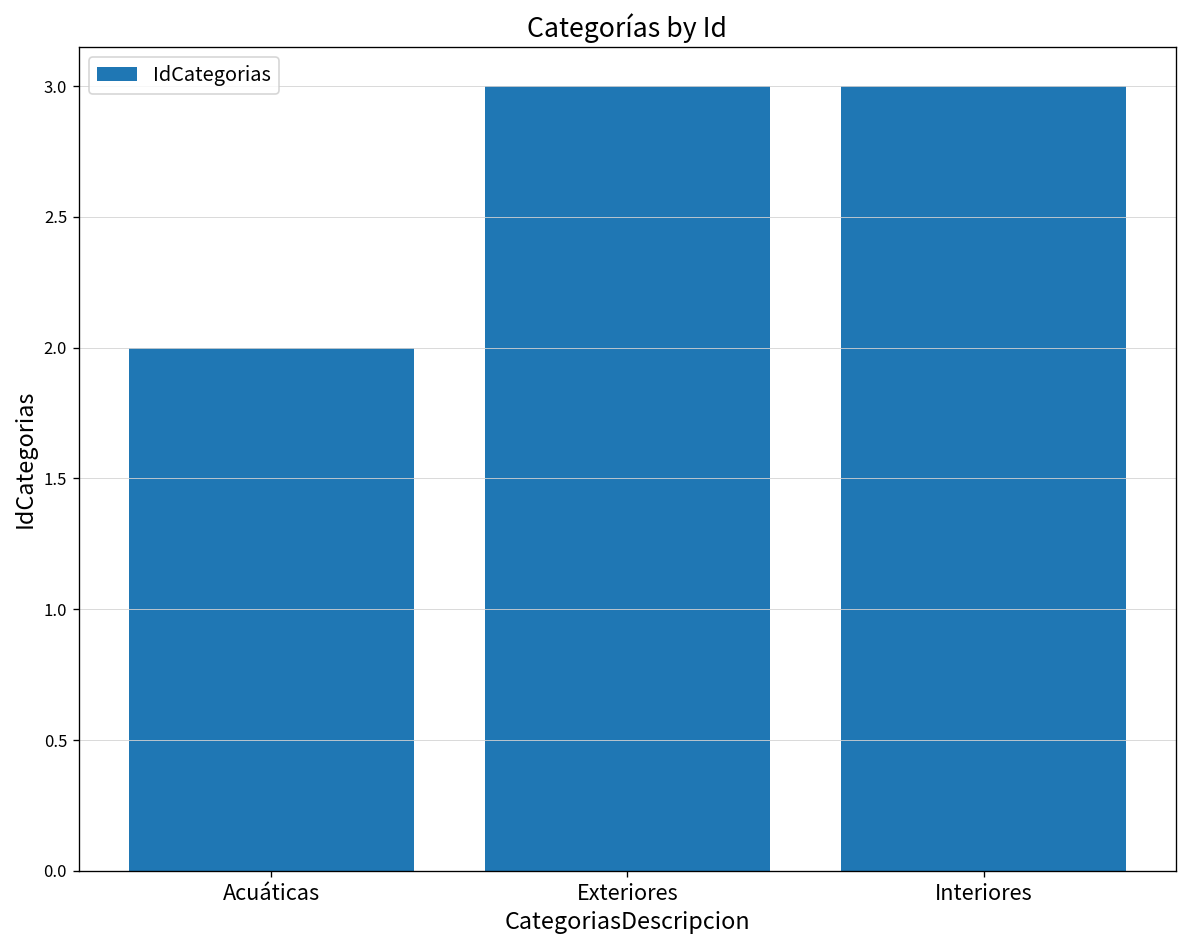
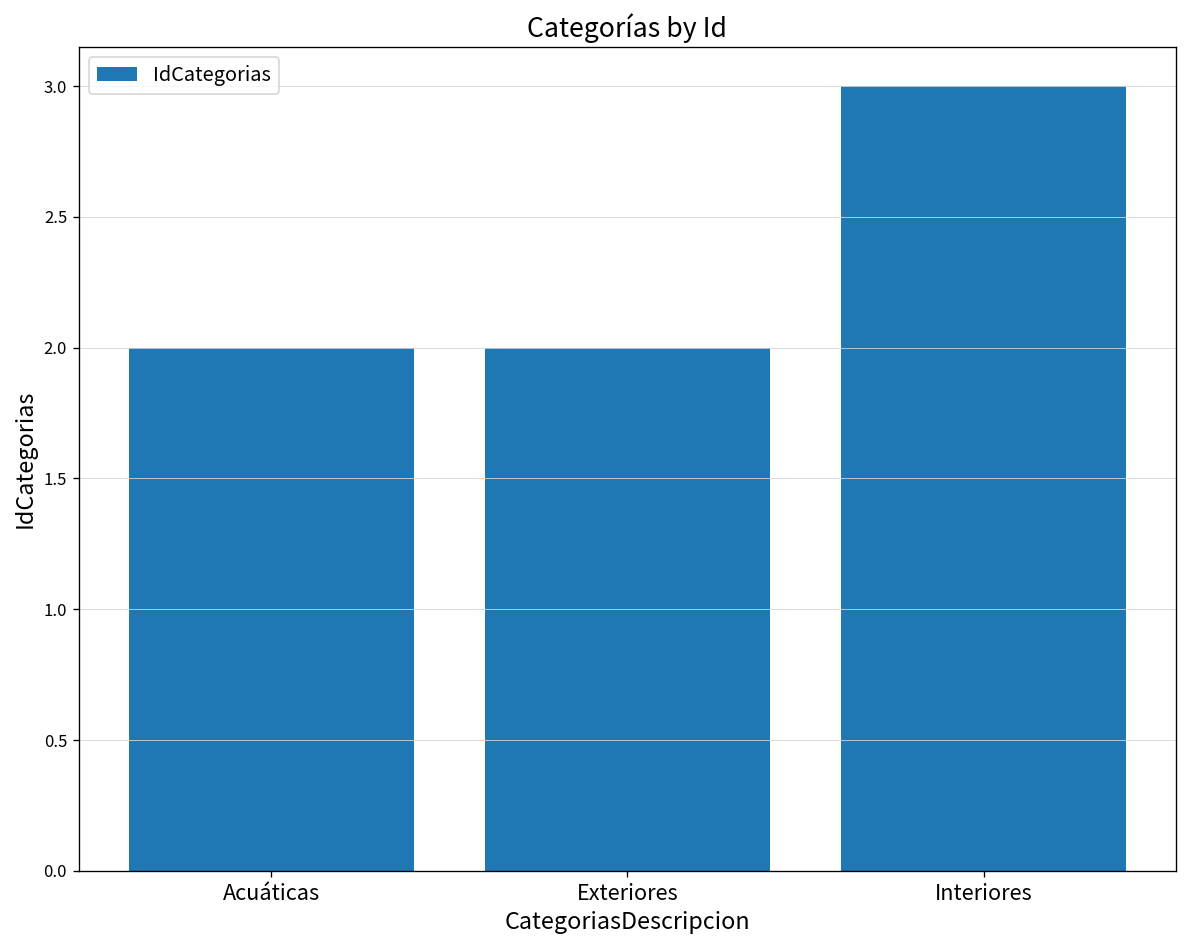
  {
    "Acuáticas": 2,
-   "Exteriores": 3,
+   "Exteriores": 2,
    "Interiores": 3
  }
